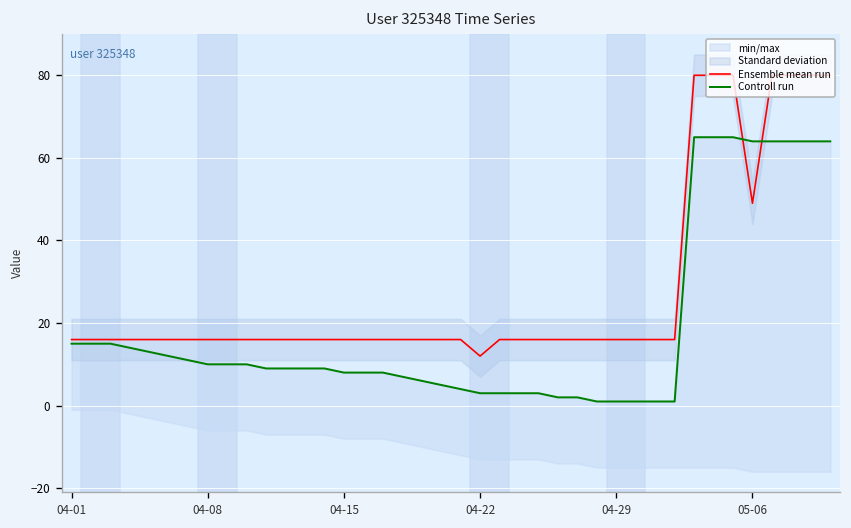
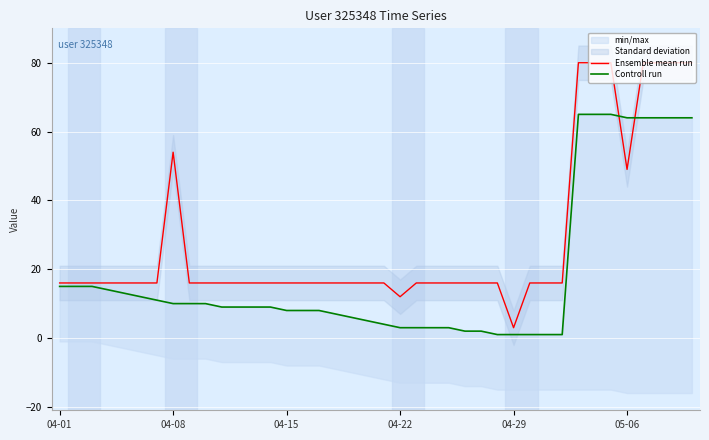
  {
    "Ensemble mean run": {
      "04-01": 16,
-     "04-08": 16,
+     "04-08": 54,
      "04-15": 16,
      "04-22": 12,
-     "04-29": 16,
+     "04-29": 3,
      "05-06": 49
    }
  }
